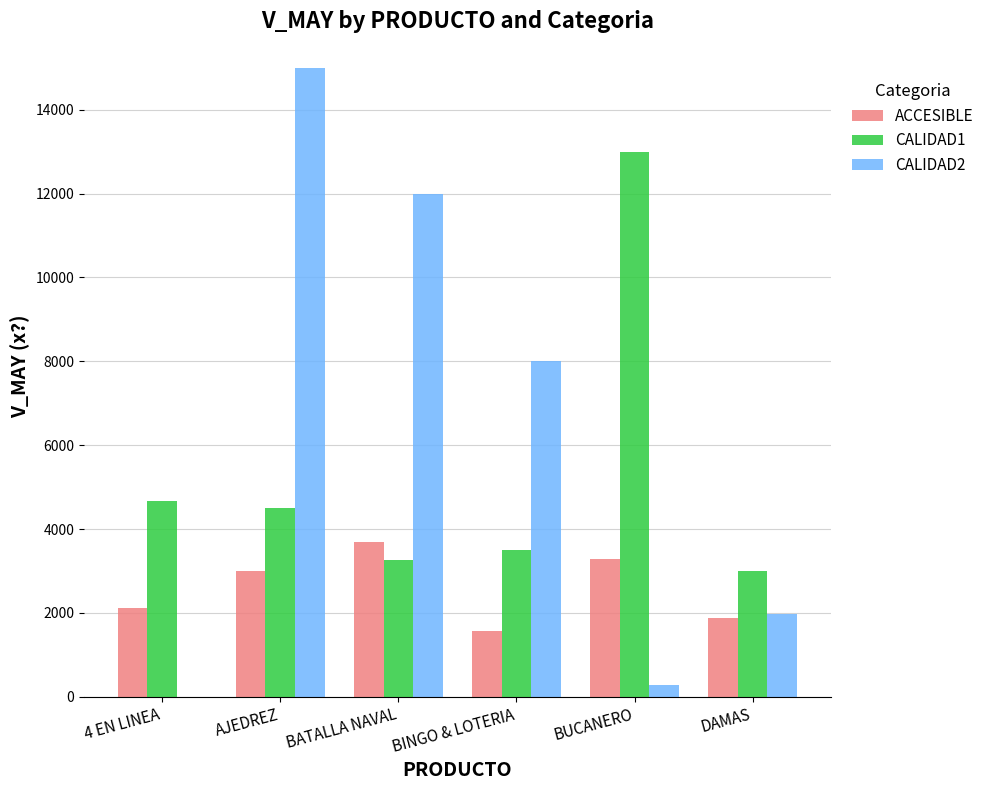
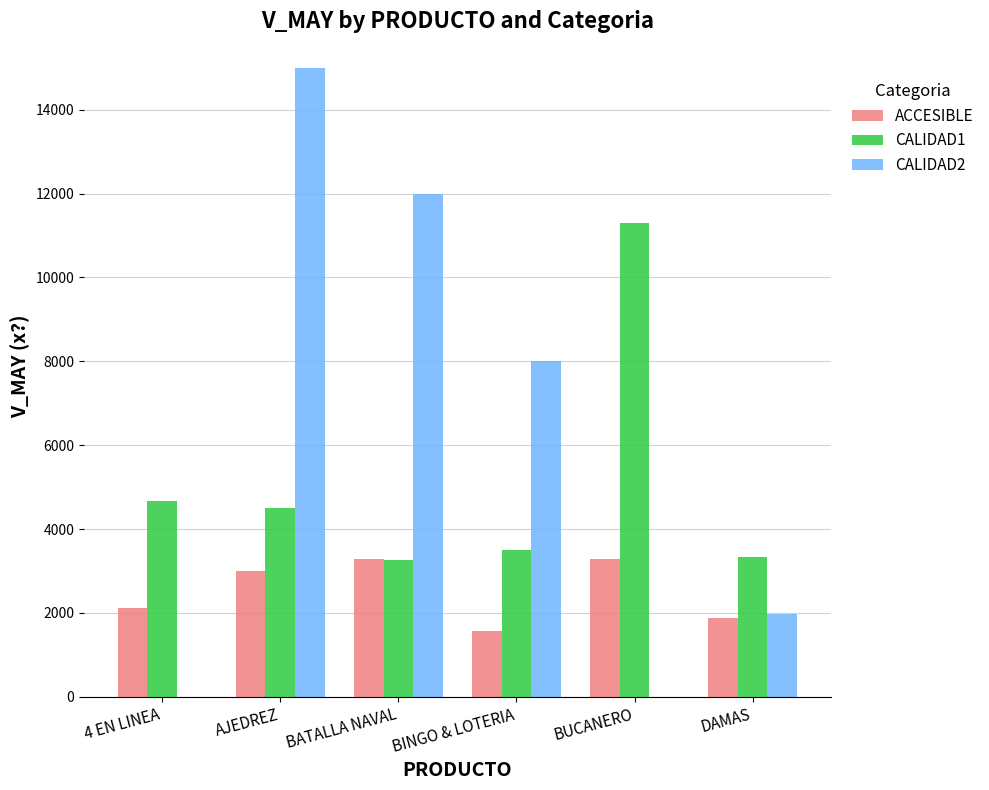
  {
    "ACCESIBLE": {
      "4 EN LINEA": 2100,
      "AJEDREZ": 3000,
-     "BATALLA NAVAL": 3700,
+     "BATALLA NAVAL": 3300,
      "BINGO & LOTERIA": 1600,
      "BUCANERO": 3300,
      "DAMAS": 1900
    },
    "CALIDAD1": {
      "4 EN LINEA": 4700,
      "AJEDREZ": 4500,
      "BATALLA NAVAL": 3300,
      "BINGO & LOTERIA": 3500,
-     "BUCANERO": 13000,
-     "DAMAS": 3000
+     "BUCANERO": 11300,
+     "DAMAS": 3300
    },
    "CALIDAD2": {
      "4 EN LINEA": 0,
      "AJEDREZ": 15000,
      "BATALLA NAVAL": 12000,
      "BINGO & LOTERIA": 8000,
-     "BUCANERO": 300,
+     "BUCANERO": 0,
      "DAMAS": 2000
    }
  }
